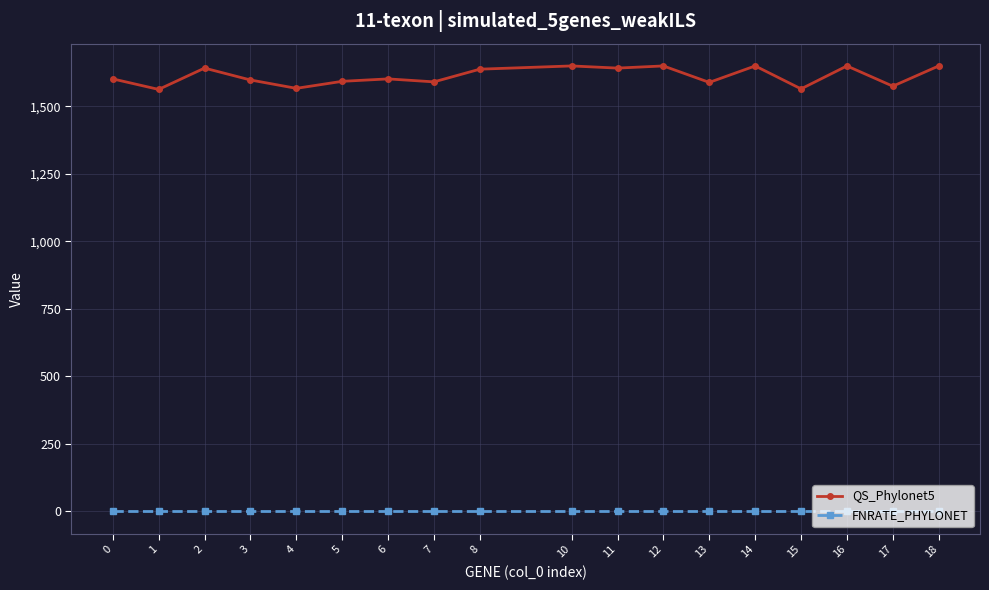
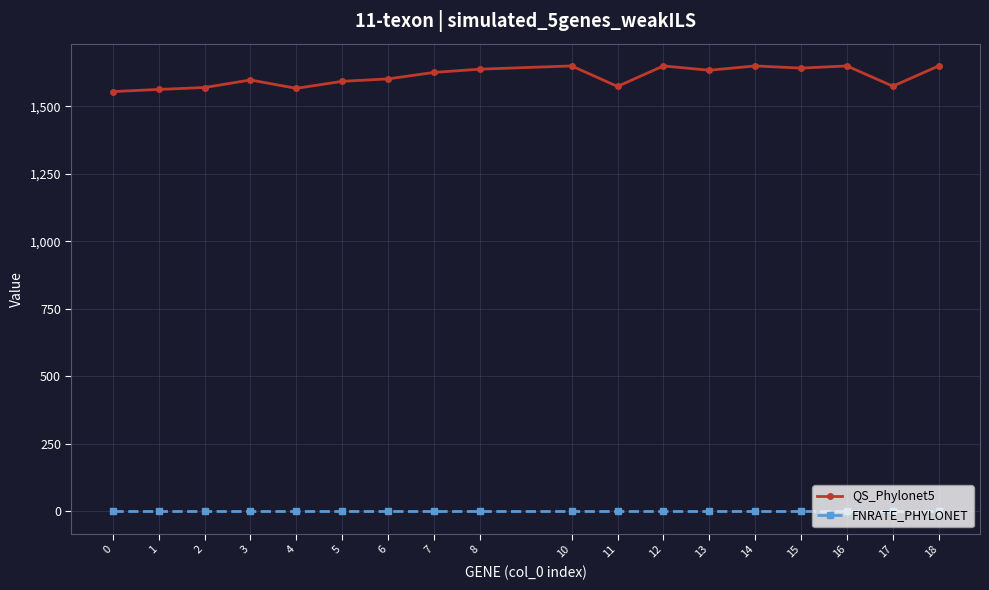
  {
    "QS_Phylonet5": {
-     "0": "1,600",
+     "0": "1,560",
      "1": "1,560",
-     "2": "1,640",
+     "2": "1,570",
      "3": "1,600",
      "4": "1,570",
      "5": "1,590",
      "6": "1,600",
-     "7": "1,590",
+     "7": "1,630",
      "8": "1,640",
      "10": "1,650",
-     "11": "1,640",
+     "11": "1,570",
      "12": "1,650",
-     "13": "1,590",
+     "13": "1,630",
      "14": "1,650",
-     "15": "1,570",
+     "15": "1,640",
      "16": "1,650",
      "17": "1,580",
      "18": "1,650"
    },
    "FNRATE_PHYLONET": {
      "0": "0",
      "1": "0",
      "2": "0",
      "3": "0",
      "4": "0",
      "5": "0",
      "6": "0",
      "7": "0",
      "8": "0",
      "10": "0",
      "11": "0",
      "12": "0",
      "13": "0",
      "14": "0",
      "15": "0"
    }
  }
